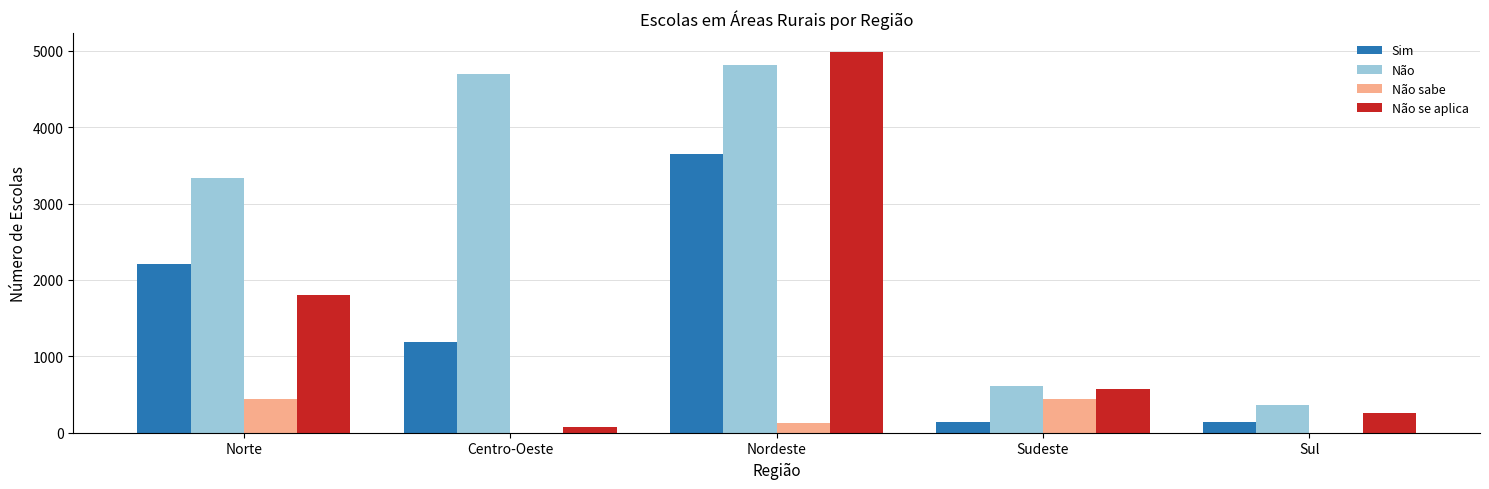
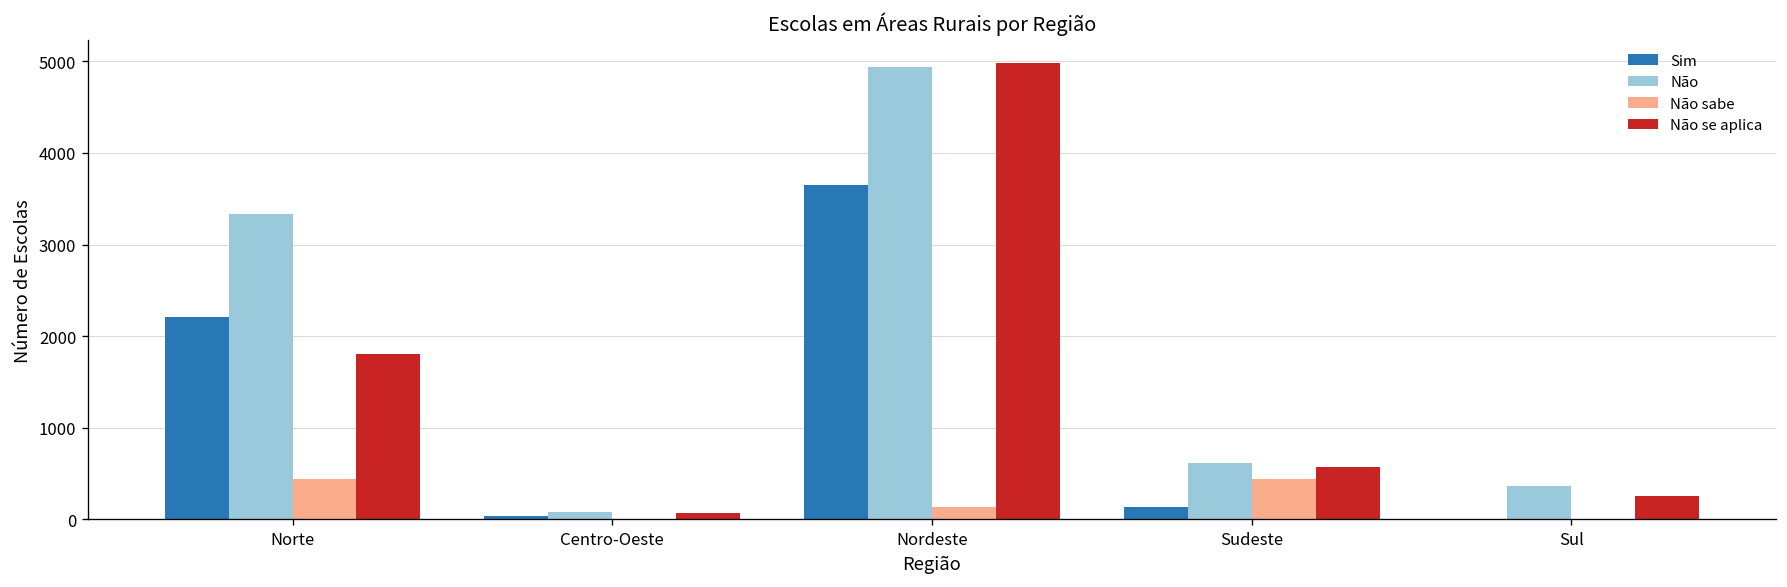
  {
    "Sim": {
      "Norte": 2200,
-     "Centro-Oeste": 1200,
+     "Centro-Oeste": 0,
      "Nordeste": 3600,
      "Sudeste": 100,
-     "Sul": 100
+     "Sul": 0
    },
    "Não": {
      "Norte": 3300,
-     "Centro-Oeste": 4700,
-     "Nordeste": 4800,
+     "Centro-Oeste": 100,
+     "Nordeste": 4900,
      "Sudeste": 600,
      "Sul": 400
    },
    "Não sabe": {
      "Norte": 400,
      "Centro-Oeste": 0,
      "Nordeste": 100,
      "Sudeste": 400,
      "Sul": 0
    },
    "Não se aplica": {
      "Norte": 1800,
      "Centro-Oeste": 100,
      "Nordeste": 5000,
      "Sudeste": 600,
      "Sul": 300
    }
  }
